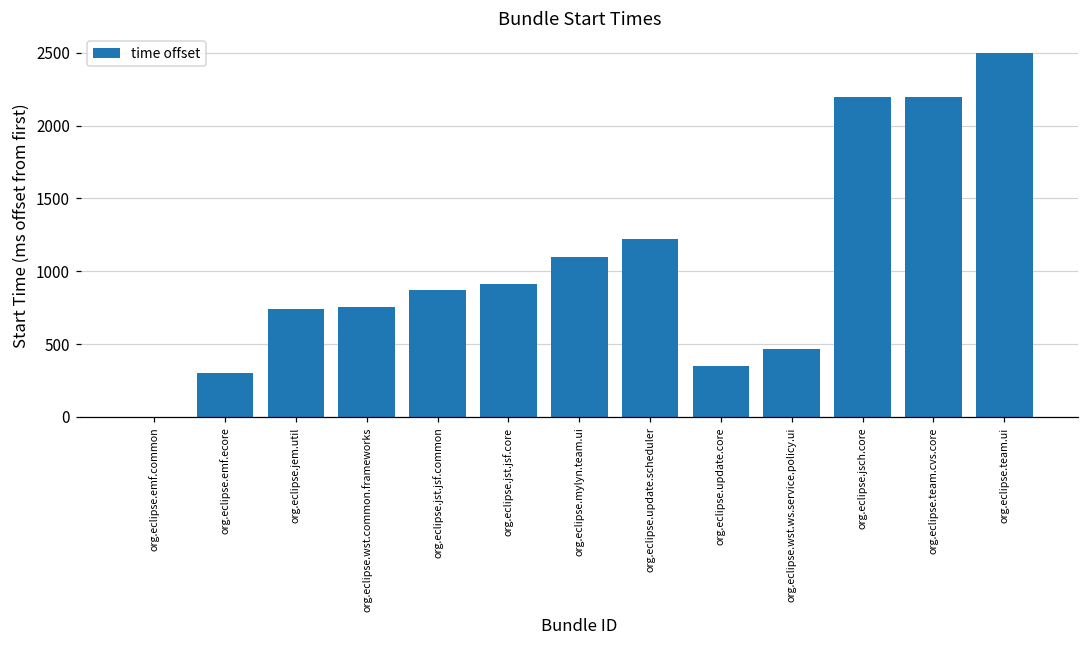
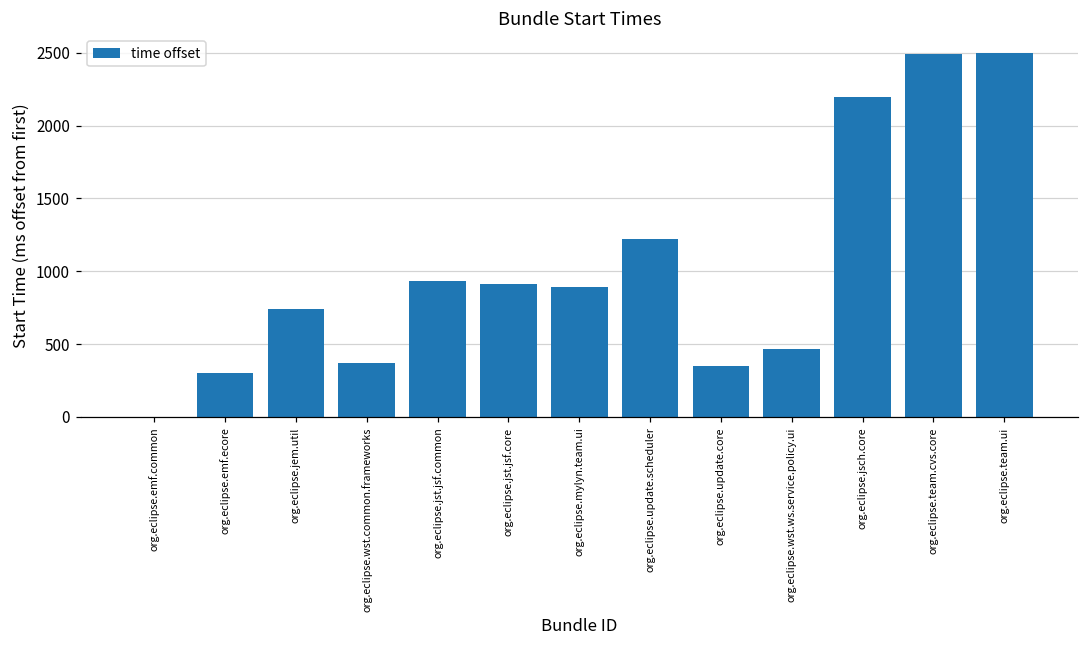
  {
    "org.eclipse.emf.common": 0,
    "org.eclipse.emf.ecore": 300,
    "org.eclipse.jem.util": 740,
-   "org.eclipse.wst.common.frameworks": 760,
-   "org.eclipse.jst.jsf.common": 870,
+   "org.eclipse.wst.common.frameworks": 370,
+   "org.eclipse.jst.jsf.common": 930,
    "org.eclipse.jst.jsf.core": 910,
-   "org.eclipse.mylyn.team.ui": 1100,
+   "org.eclipse.mylyn.team.ui": 890,
    "org.eclipse.update.scheduler": 1220,
    "org.eclipse.update.core": 350,
    "org.eclipse.wst.ws.service.policy.ui": 470,
    "org.eclipse.jsch.core": 2200,
-   "org.eclipse.team.cvs.core": 2200,
+   "org.eclipse.team.cvs.core": 2490,
    "org.eclipse.team.ui": 2500
  }
